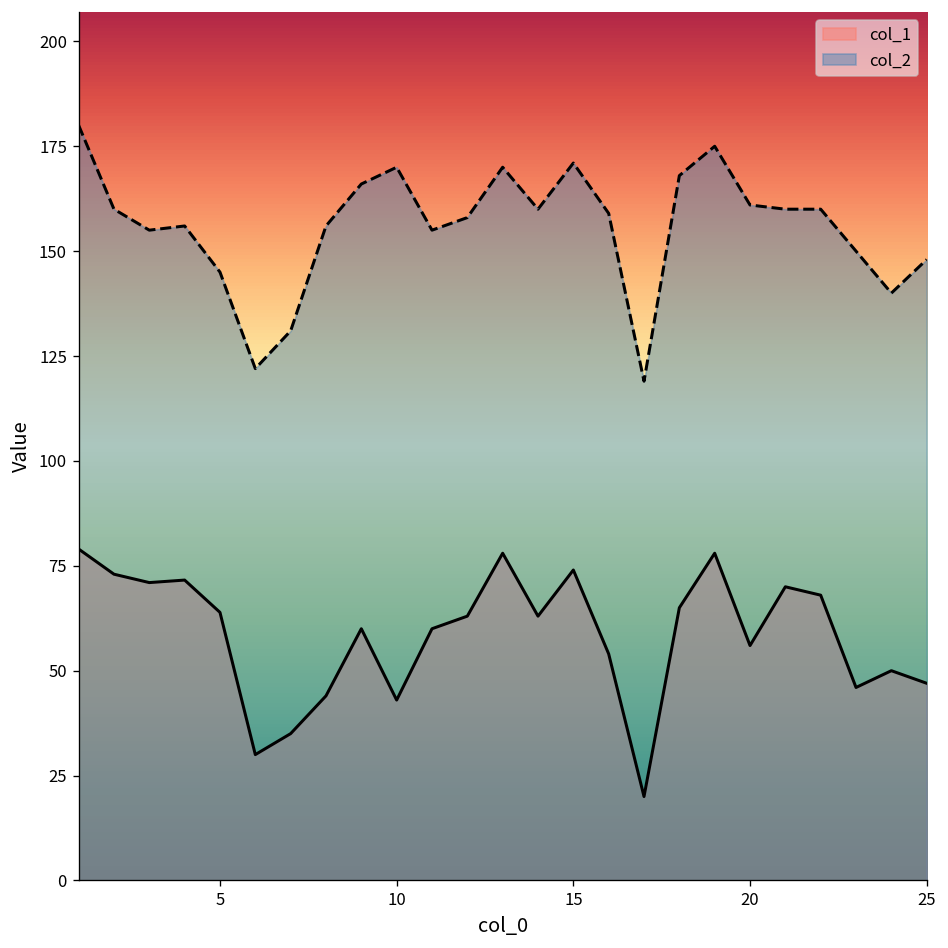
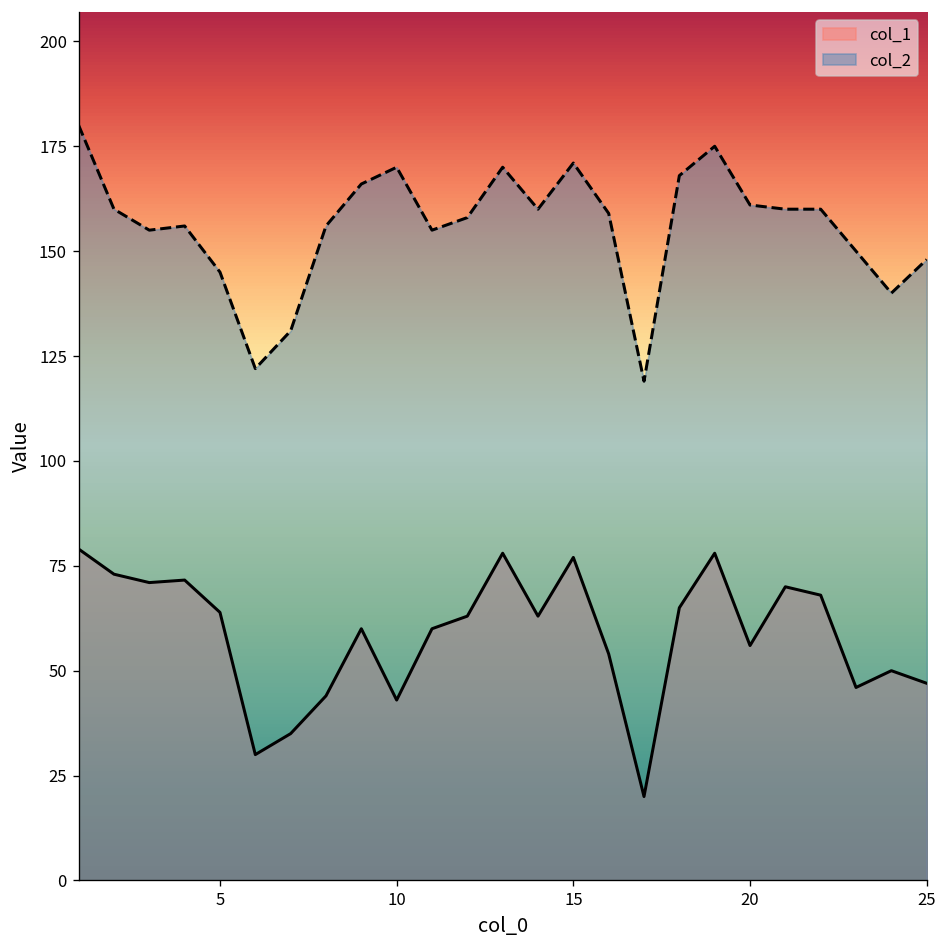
  {
    "col_1": {
      "5": 64,
      "10": 43,
-     "15": 74,
+     "15": 77,
      "20": 56,
      "25": 47
    },
    "col_2": {
      "5": 145,
      "10": 170,
      "15": 171,
      "20": 161,
      "25": 148
    }
  }
